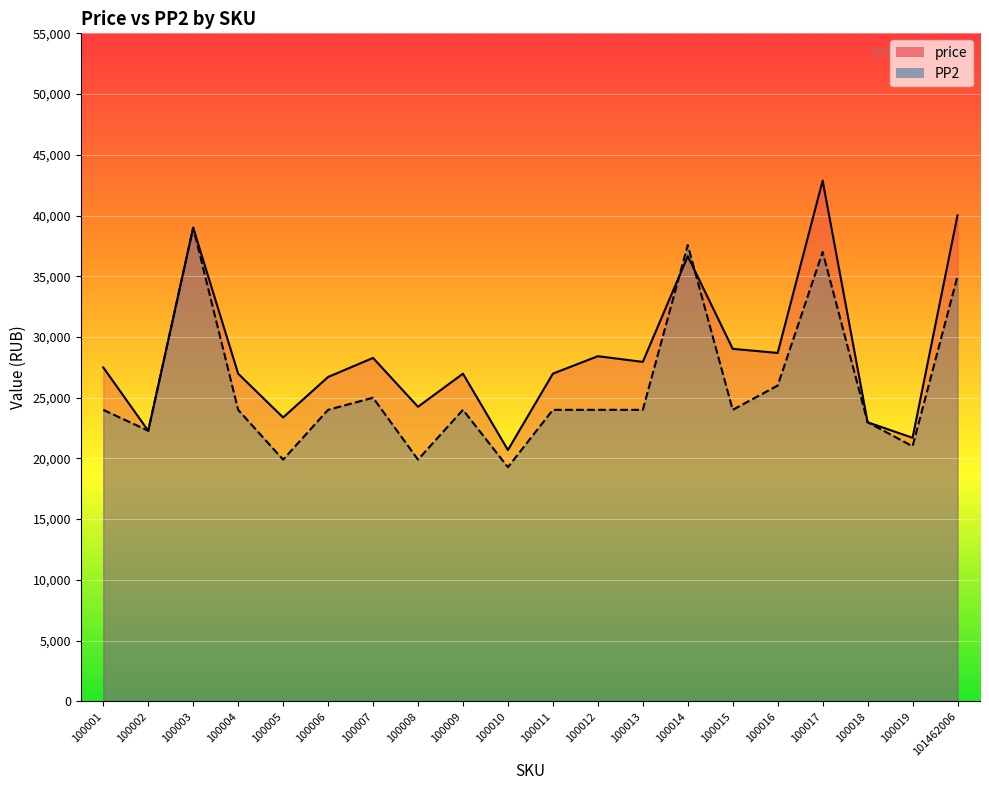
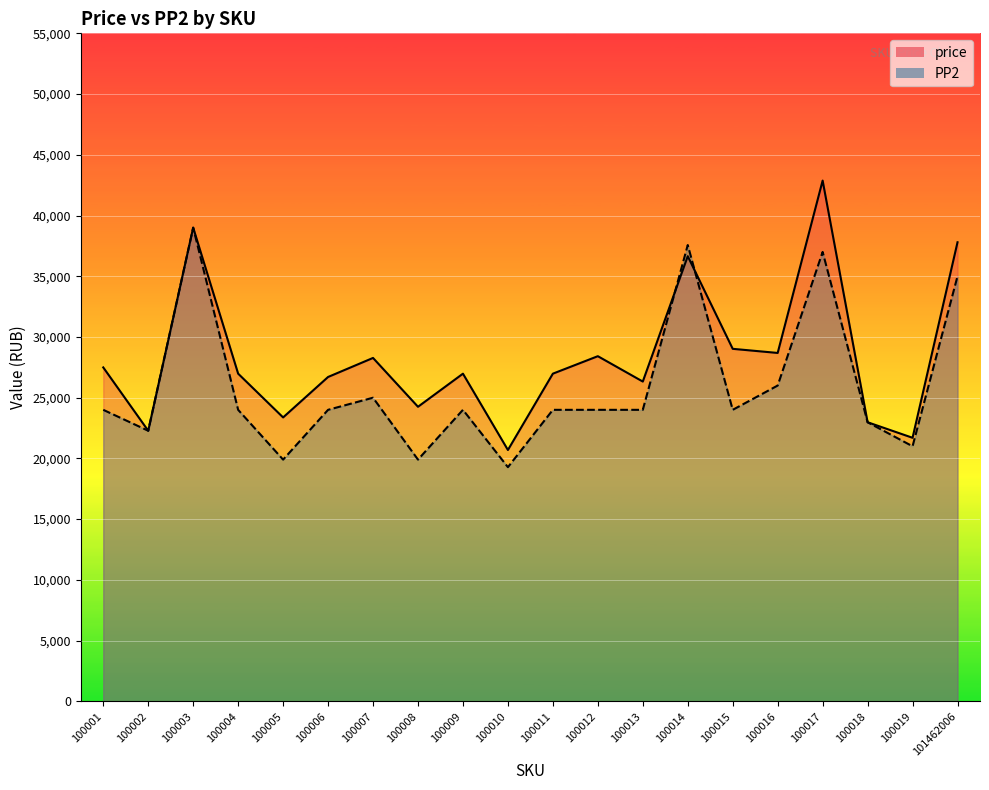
  {
    "price": {
      "100001": "27,500",
      "100004": "27,000",
      "100005": "23,400",
      "100006": "26,700",
      "100007": "28,300",
      "100008": "24,300",
      "100009": "27,000",
      "100010": "20,700",
      "100011": "27,000",
      "100012": "28,400",
-     "100013": "27,900",
+     "100013": "26,300",
      "100014": "36,700",
      "100015": "29,000",
      "100016": "28,700",
      "100017": "42,900",
      "100019": "21,700",
-     "101462006": "40,000"
+     "101462006": "37,800"
    },
    "PP2": {
      "100001": "24,000",
      "100004": "24,000",
      "100005": "19,900",
      "100006": "24,000",
      "100007": "25,000",
      "100008": "19,900",
      "100009": "24,000",
      "100010": "19,300",
      "100011": "24,000",
      "100012": "24,000",
      "100013": "24,000",
      "100014": "37,600",
      "100015": "24,000",
      "100016": "26,000",
      "100017": "37,000",
      "100019": "21,000",
      "101462006": "35,000"
    }
  }
